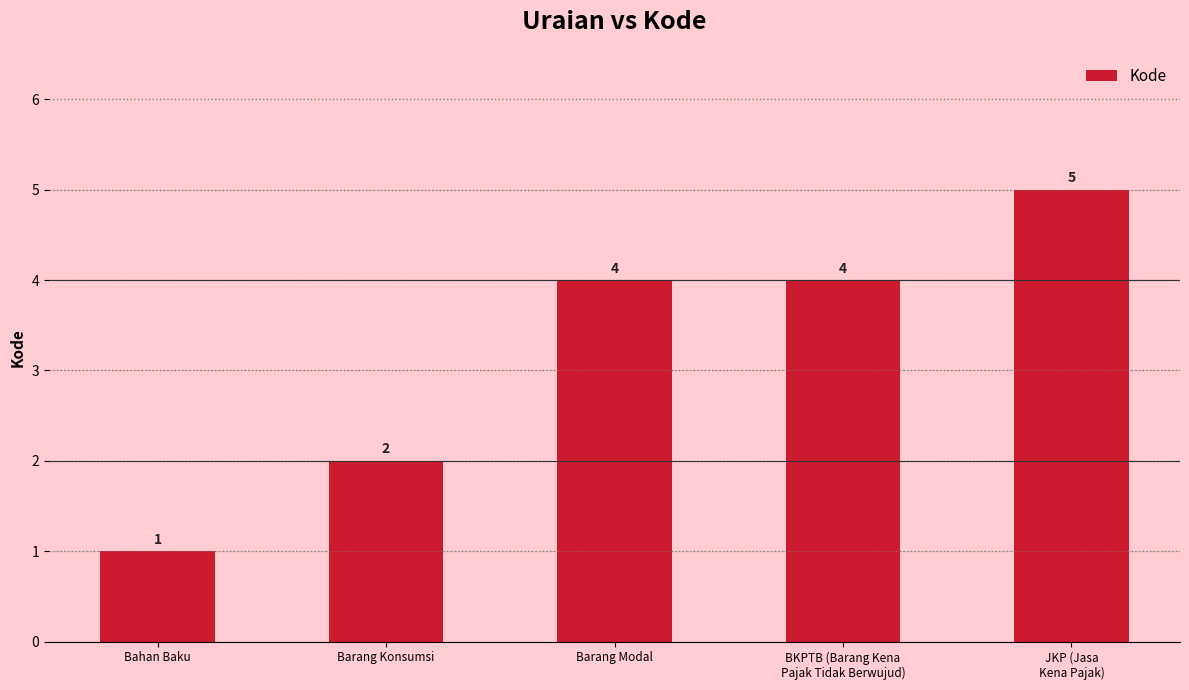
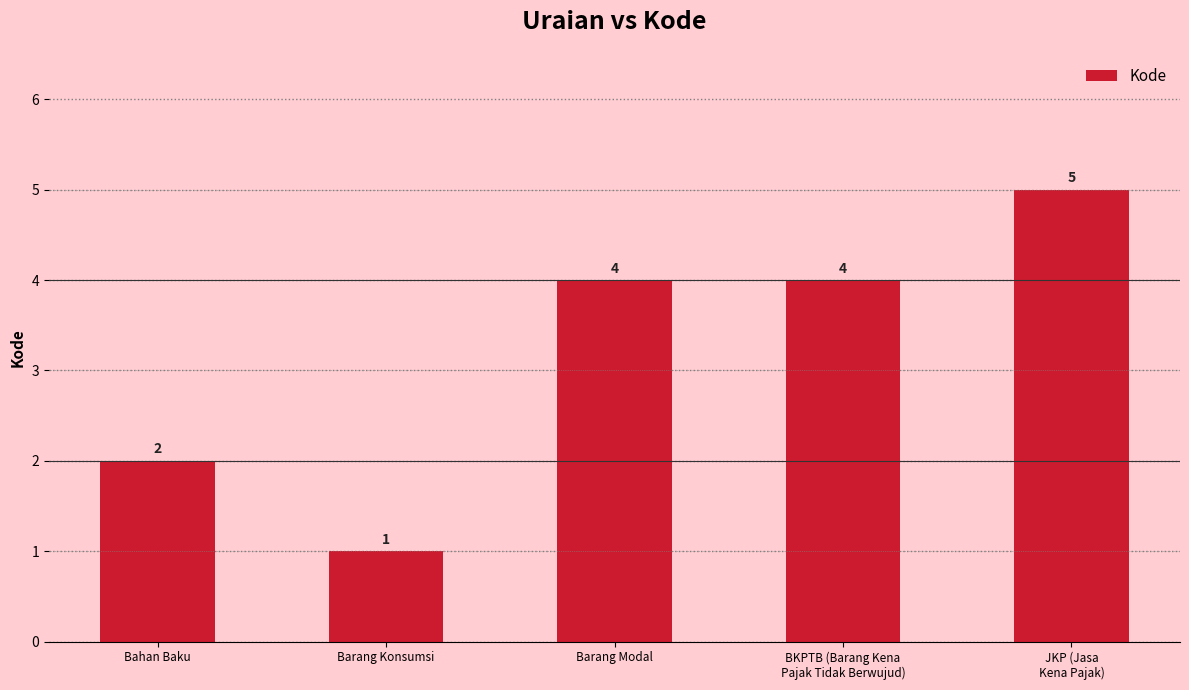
  {
-   "Bahan Baku": 1,
-   "Barang Konsumsi": 2,
+   "Bahan Baku": 2,
+   "Barang Konsumsi": 1,
    "Barang Modal": 4,
    "BKPTB (Barang Kena Pajak Tidak Berwujud)": 4,
    "JKP (Jasa Kena Pajak)": 5
  }
